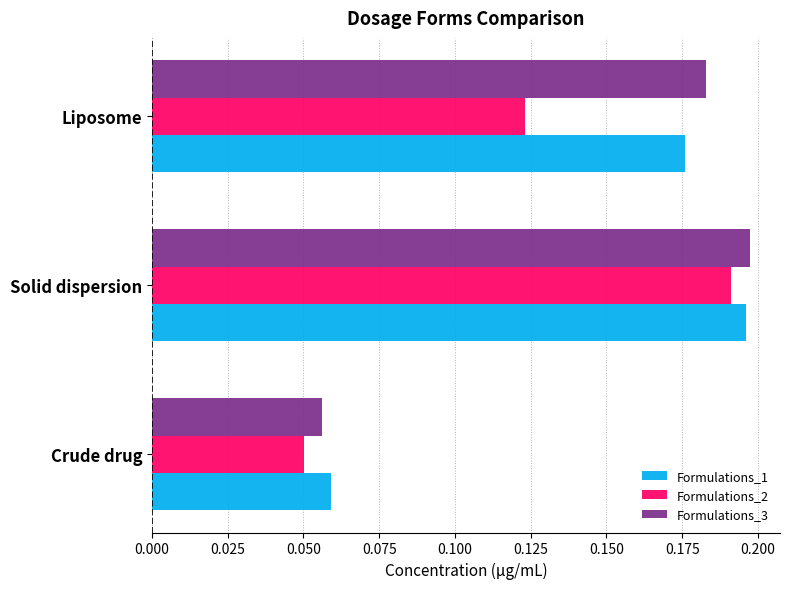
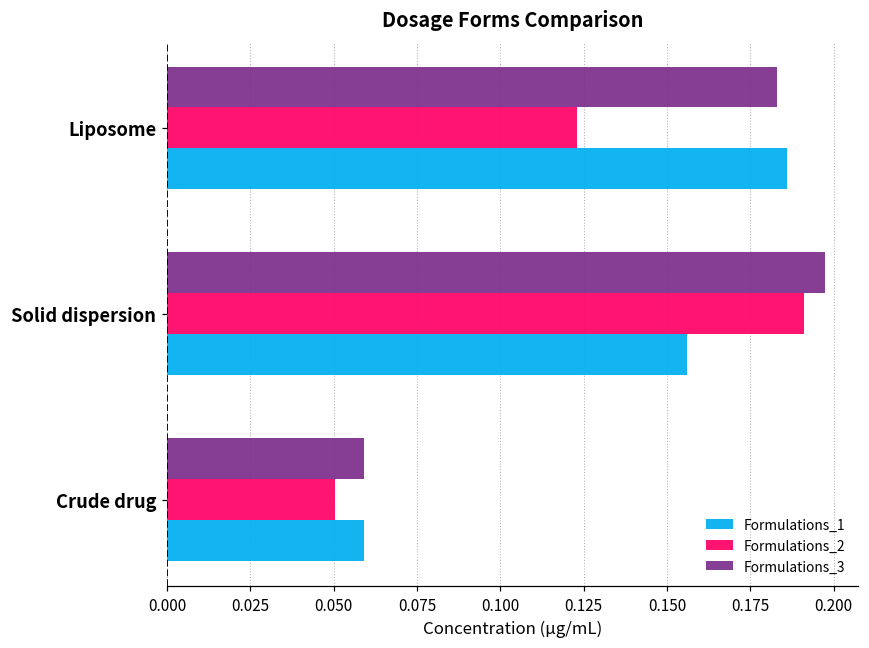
  {
    "Formulations_1": {
-     "Liposome": 0.176,
-     "Solid dispersion": 0.196,
+     "Liposome": 0.186,
+     "Solid dispersion": 0.156,
      "Crude drug": 0.059
    },
    "Formulations_2": {
      "Liposome": 0.123,
      "Solid dispersion": 0.191,
      "Crude drug": 0.050
    },
    "Formulations_3": {
      "Liposome": 0.183,
      "Solid dispersion": 0.197,
-     "Crude drug": 0.056
+     "Crude drug": 0.059
    }
  }
